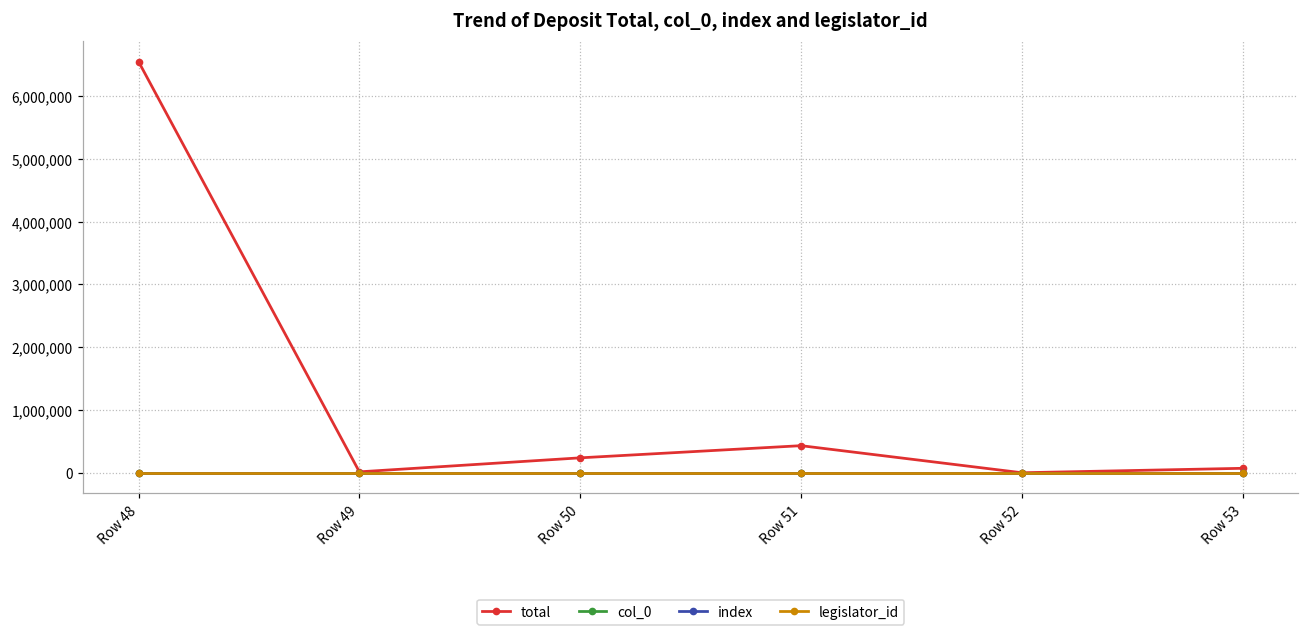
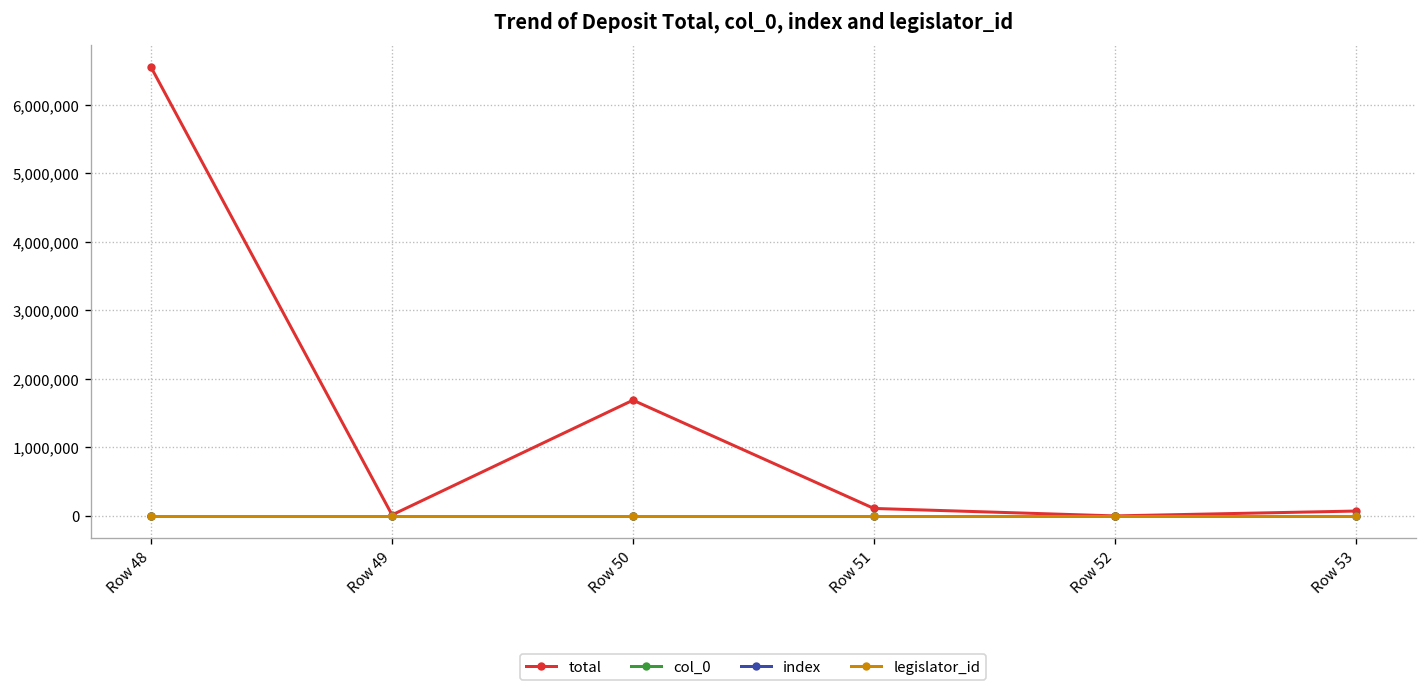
  {
    "total": {
      "Row 48": "6,500,000",
-     "Row 50": "200,000",
-     "Row 51": "400,000",
+     "Row 50": "1,700,000",
+     "Row 51": "100,000",
      "Row 53": "100,000"
    },
    "legislator_id": {
      "Row 48": "0",
      "Row 50": "0",
      "Row 51": "0",
      "Row 53": "0"
    }
  }
